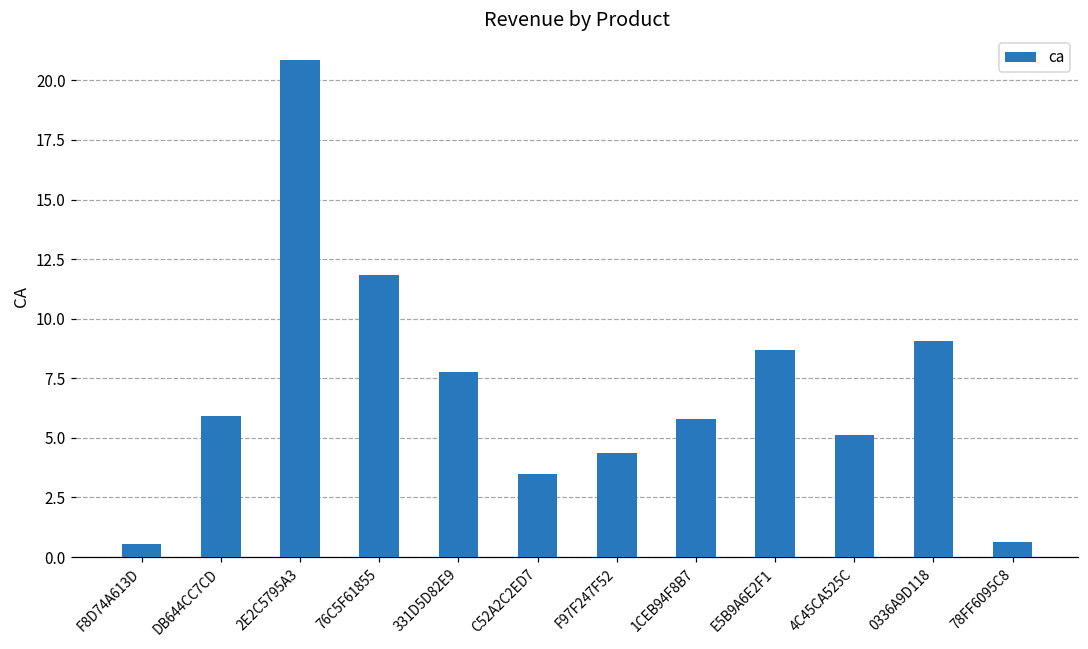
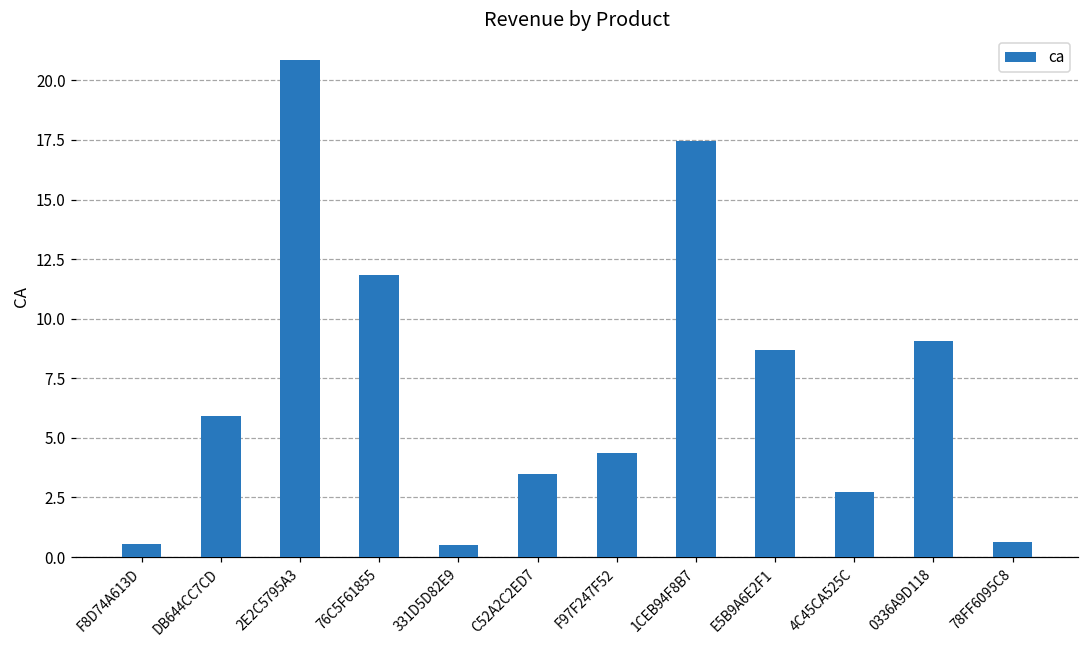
  {
    "F8D74A613D": 0.6,
    "DB644CC7CD": 5.9,
    "2E2C5795A3": 20.8,
    "76C5F61855": 11.8,
-   "331D5D82E9": 7.8,
+   "331D5D82E9": 0.5,
    "C52A2C2ED7": 3.5,
    "F97F247F52": 4.4,
-   "1CEB94F8B7": 5.8,
+   "1CEB94F8B7": 17.4,
    "E5B9A6E2F1": 8.7,
-   "4C45CA525C": 5.1,
+   "4C45CA525C": 2.7,
    "0336A9D118": 9.1,
    "78FF6095C8": 0.6
  }
